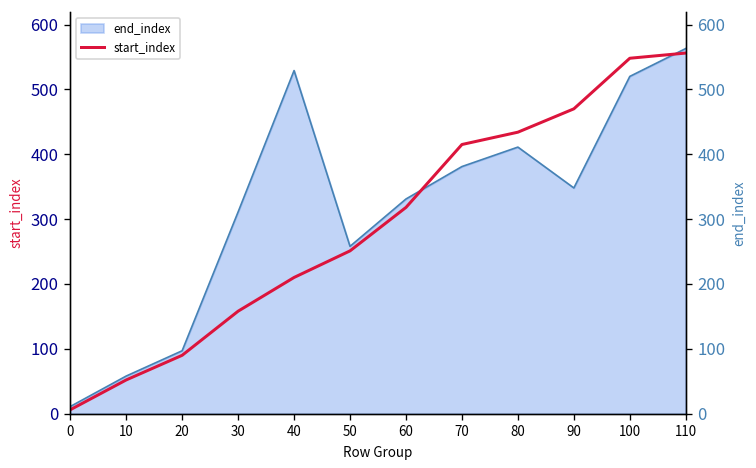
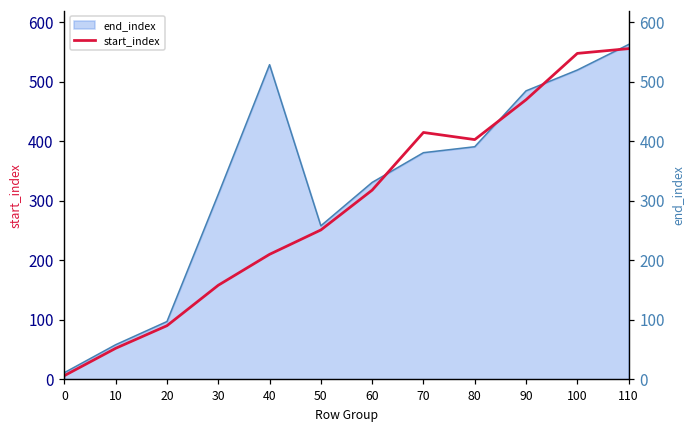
  {
    "end_index": {
      "0": 10,
      "10": 60,
      "20": 100,
      "30": 310,
      "40": 530,
      "50": 260,
      "60": 330,
      "70": 380,
-     "80": 410,
-     "90": 350,
+     "80": 390,
+     "90": 490,
      "100": 520,
      "110": 560
    },
    "start_index": {
      "0": 10,
      "10": 50,
      "20": 90,
      "30": 160,
      "40": 210,
      "50": 250,
      "60": 320,
      "70": 420,
-     "80": 430,
+     "80": 400,
      "90": 470,
      "100": 550,
      "110": 560
    }
  }
